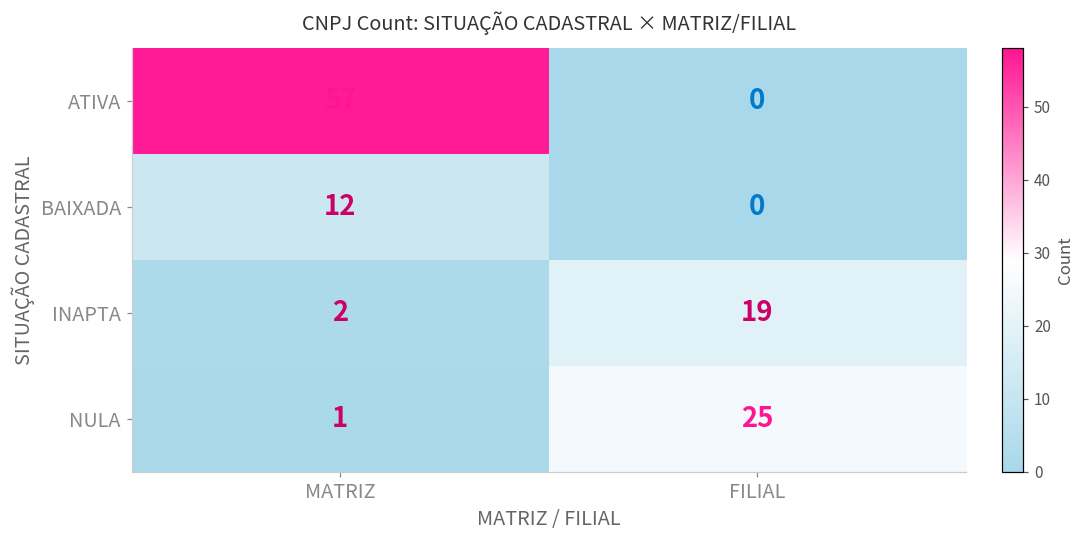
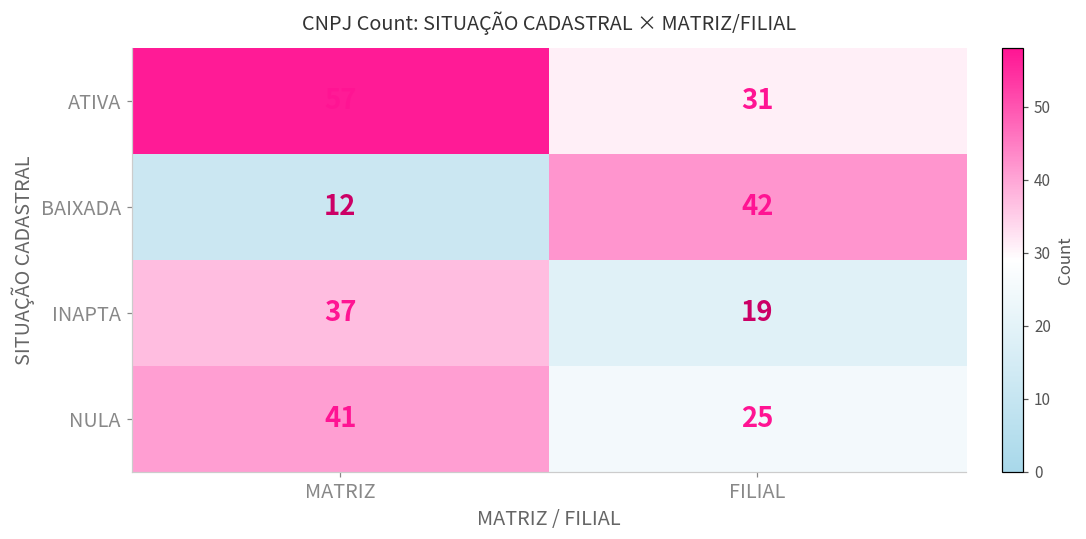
  {
    "ATIVA": {
-     "FILIAL": 0
+     "FILIAL": 31
    },
    "BAIXADA": {
      "MATRIZ": 12,
-     "FILIAL": 0
+     "FILIAL": 42
    },
    "INAPTA": {
-     "MATRIZ": 2,
+     "MATRIZ": 37,
      "FILIAL": 19
    },
    "NULA": {
-     "MATRIZ": 1,
+     "MATRIZ": 41,
      "FILIAL": 25
    }
  }
